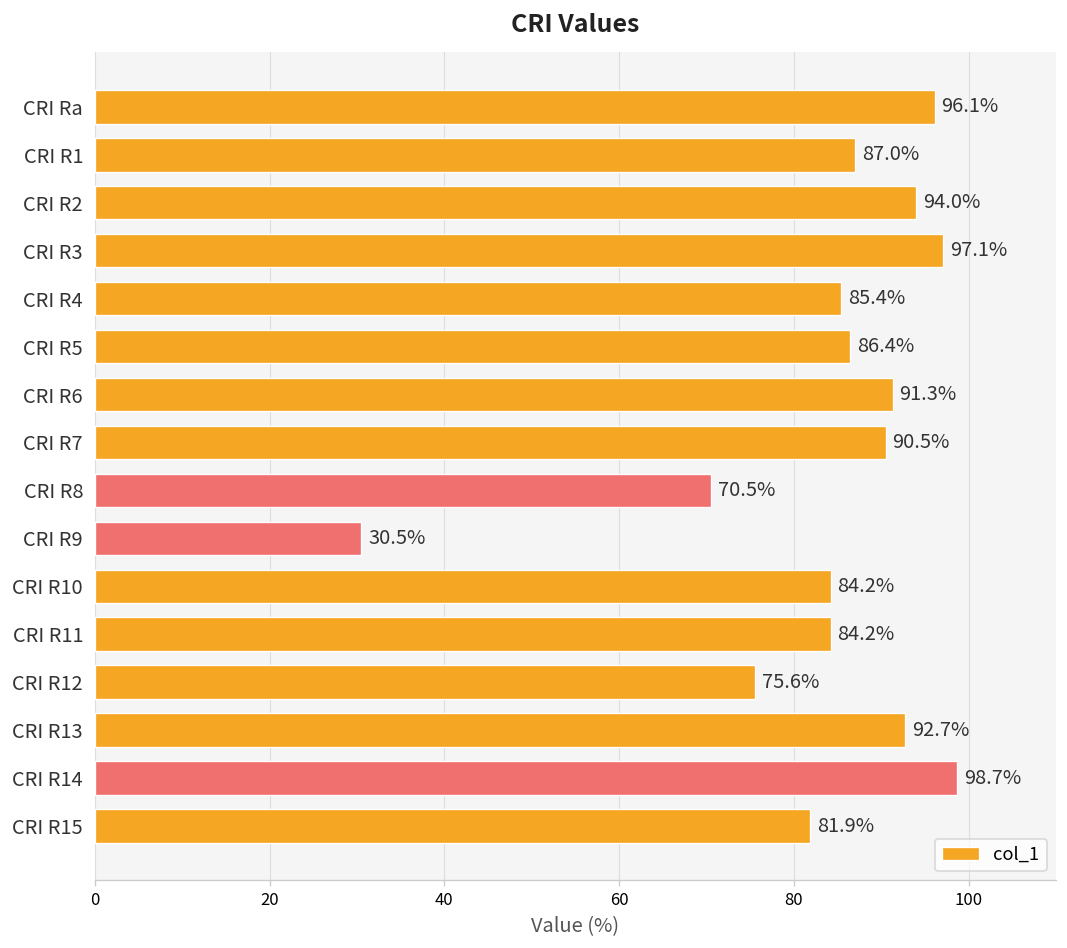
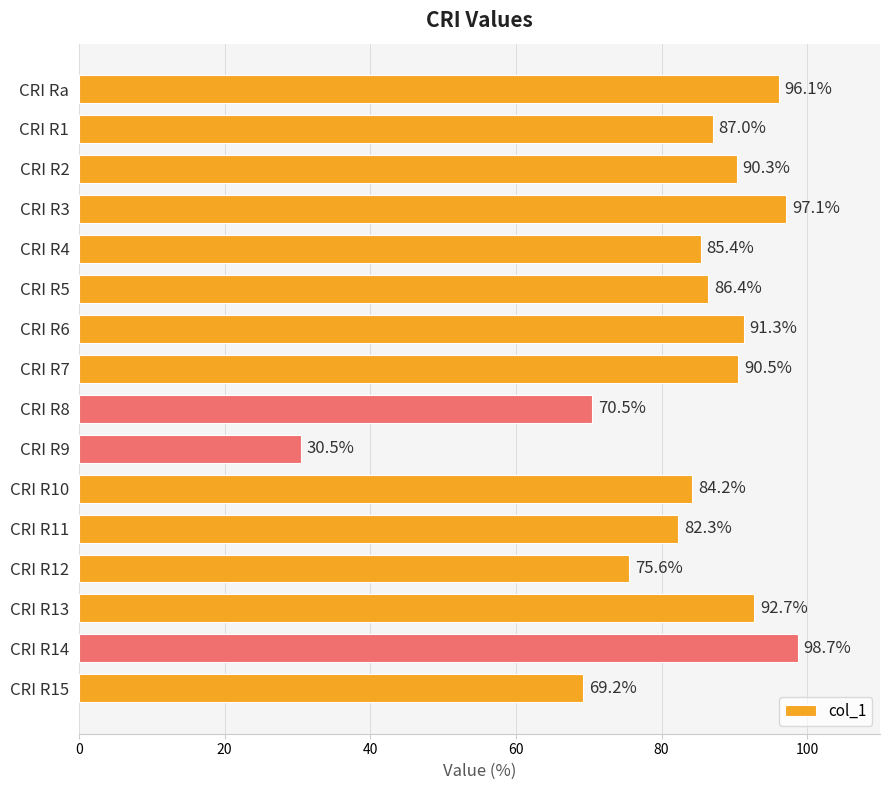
  {
    "CRI Ra": "96.1%",
    "CRI R1": "87.0%",
-   "CRI R2": "94.0%",
+   "CRI R2": "90.3%",
    "CRI R3": "97.1%",
    "CRI R4": "85.4%",
    "CRI R5": "86.4%",
    "CRI R6": "91.3%",
    "CRI R7": "90.5%",
    "CRI R8": "70.5%",
    "CRI R9": "30.5%",
    "CRI R10": "84.2%",
-   "CRI R11": "84.2%",
+   "CRI R11": "82.3%",
    "CRI R12": "75.6%",
    "CRI R13": "92.7%",
    "CRI R14": "98.7%",
-   "CRI R15": "81.9%"
+   "CRI R15": "69.2%"
  }
